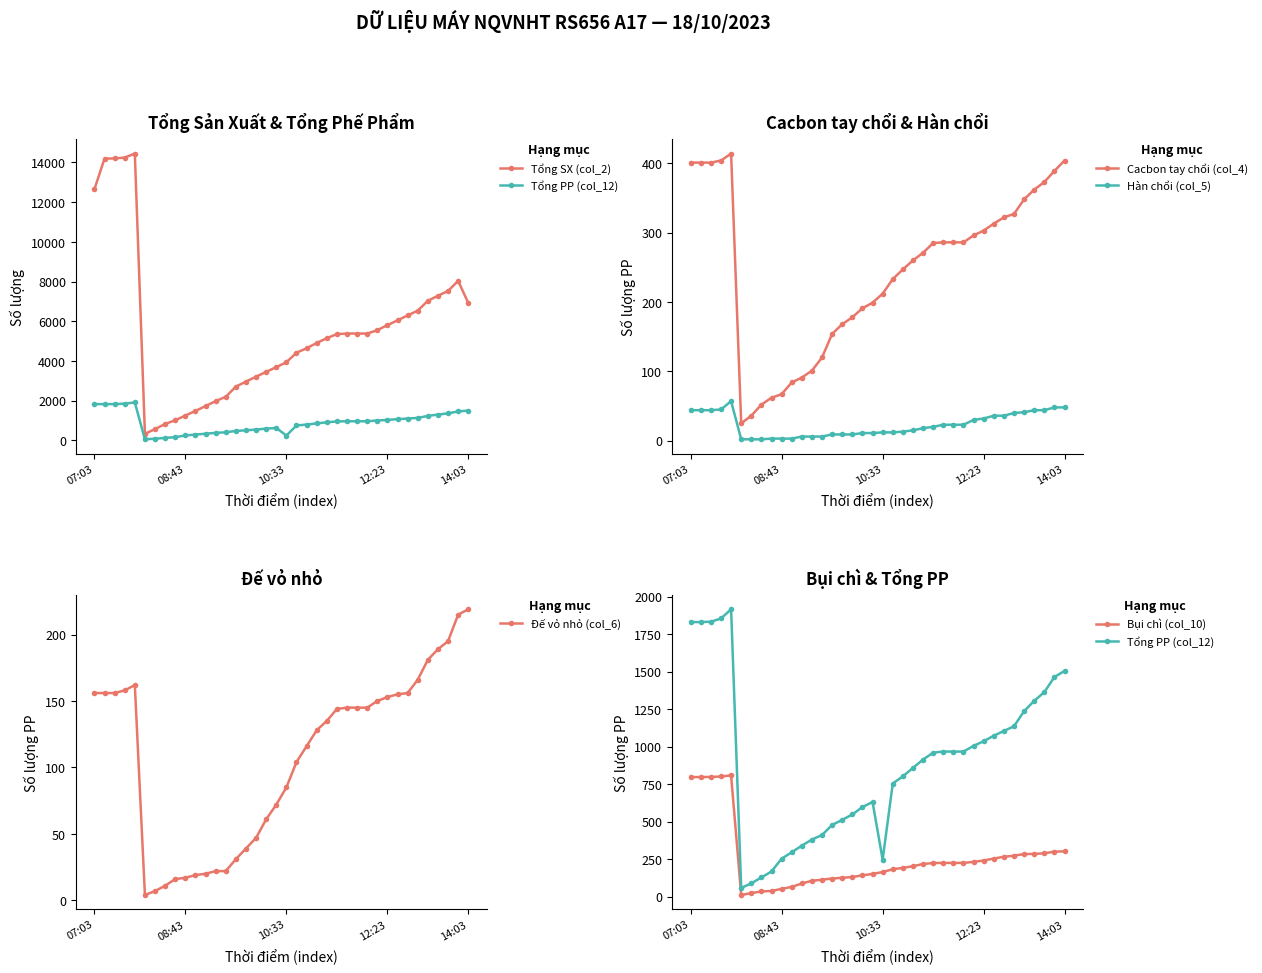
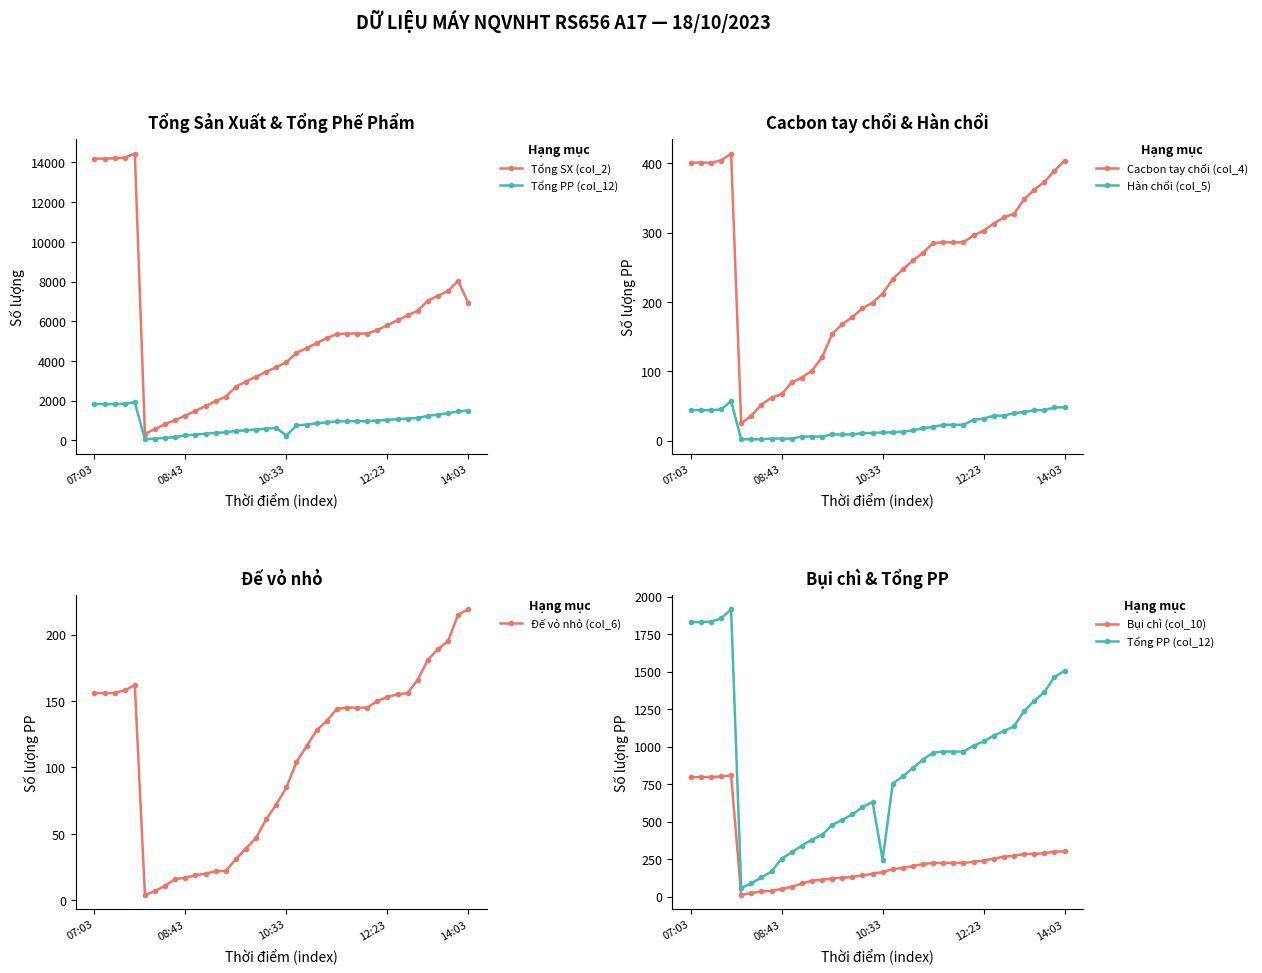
  {
    "Tổng Sản Xuất & Tổng Phế Phẩm": {
      "Tổng SX (col_2)": {
-       "07:03": 12700,
+       "07:03": 14200,
        "08:43": 1300,
        "10:33": 3900,
        "12:23": 5800,
        "14:03": 6900
      },
      "Tổng PP (col_12)": {
        "07:03": 1800,
        "08:43": 300,
        "10:33": 200,
        "12:23": 1000,
        "14:03": 1500
      }
    },
    "Cacbon tay chổi & Hàn chổi": {
      "Cacbon tay chổi (col_4)": {
        "07:03": 400,
        "08:43": 70,
        "10:33": 210,
        "12:23": 300,
        "14:03": 400
      },
      "Hàn chổi (col_5)": {
        "07:03": 40,
        "08:43": 0,
        "10:33": 10,
        "12:23": 30,
        "14:03": 50
      }
    },
    "Đế vỏ nhỏ": {
      "07:03": 156,
      "08:43": 17,
      "10:33": 85,
      "12:23": 153,
      "14:03": 219
    },
    "Bụi chì & Tổng PP": {
      "Bụi chì (col_10)": {
        "07:03": 800,
        "08:43": 50,
        "10:33": 160,
        "12:23": 240,
        "14:03": 300
      },
      "Tổng PP (col_12)": {
        "07:03": 1830,
        "08:43": 250,
        "10:33": 250,
        "12:23": 1040,
        "14:03": 1500
      }
    }
  }
